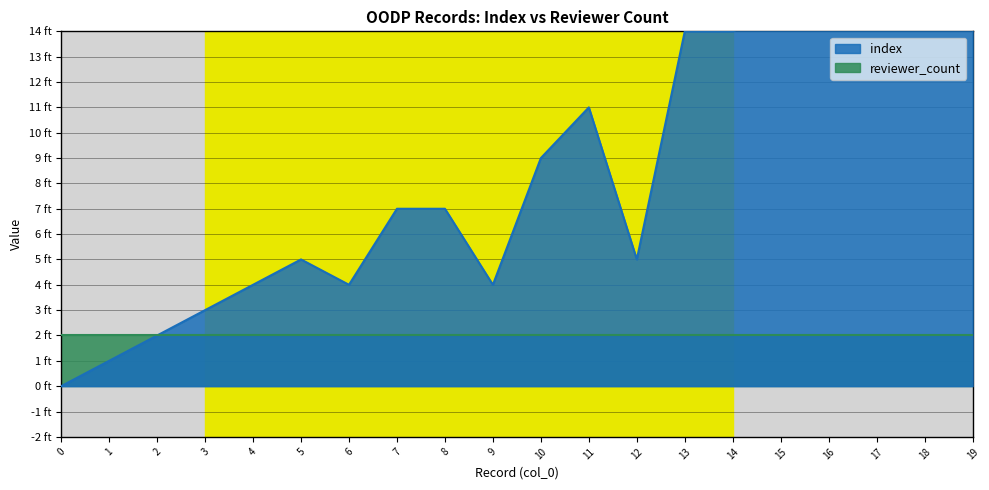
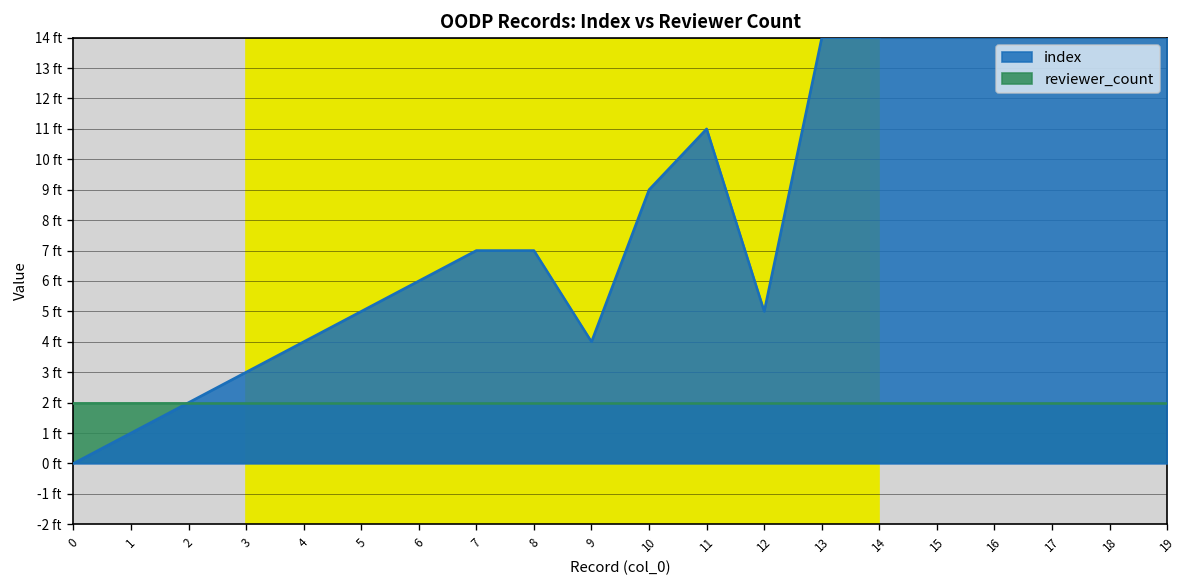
  {
    "index": {
      "0": "0 ft",
      "1": "1 ft",
      "3": "3 ft",
      "4": "4 ft",
      "5": "5 ft",
-     "6": "4 ft",
+     "6": "6 ft",
      "7": "7 ft",
      "8": "7 ft",
      "9": "4 ft",
      "10": "9 ft",
      "11": "11 ft",
      "12": "5 ft",
      "13": "14 ft",
      "14": "14 ft"
    },
    "reviewer_count": {
      "0": "2 ft",
      "1": "2 ft",
      "3": "2 ft",
      "4": "2 ft",
      "5": "2 ft",
      "6": "2 ft",
      "7": "2 ft",
      "8": "2 ft",
      "9": "2 ft",
      "10": "2 ft",
      "11": "2 ft",
      "12": "2 ft",
      "13": "2 ft",
      "14": "2 ft",
      "15": "2 ft",
      "16": "2 ft",
      "17": "2 ft",
      "18": "2 ft",
      "19": "2 ft"
    }
  }
